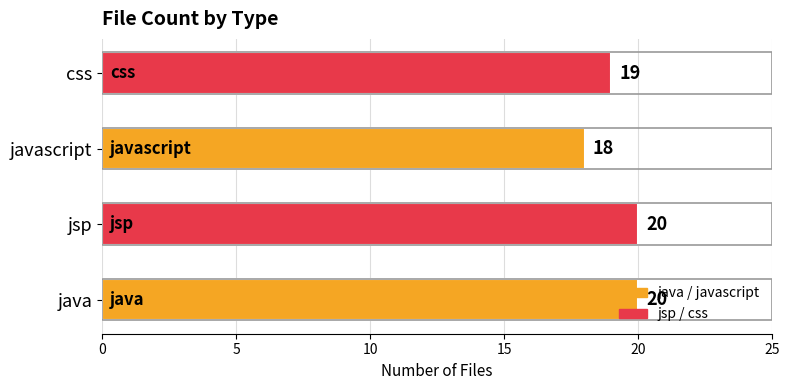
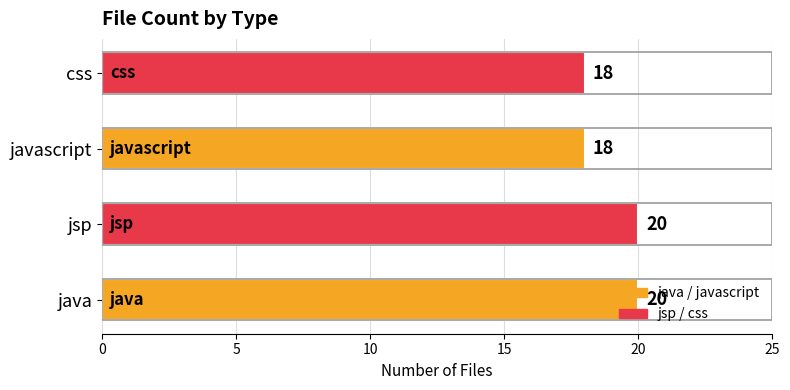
  {
-   "css": 19,
+   "css": 18,
    "javascript": 18,
    "jsp": 20,
    "java": 20
  }
